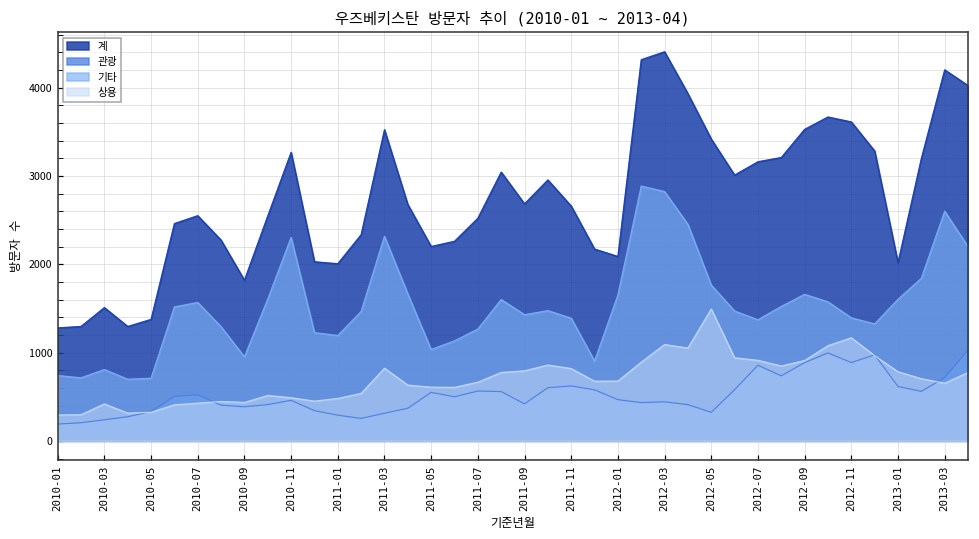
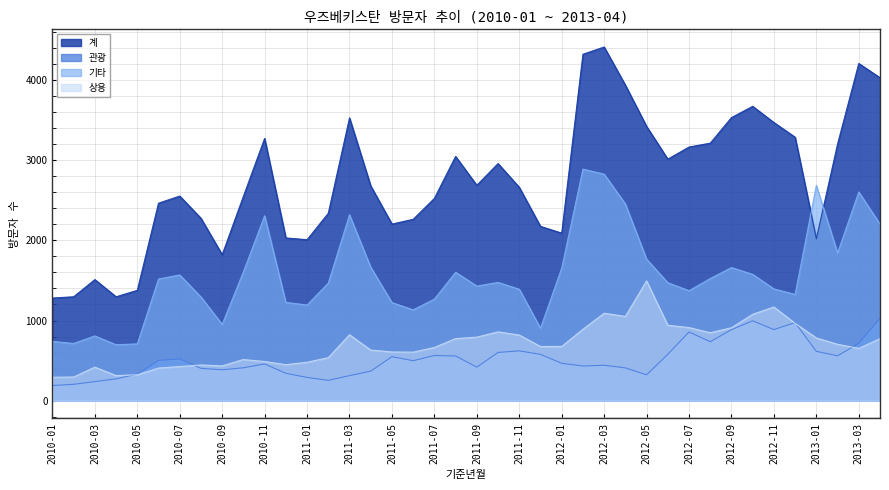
  {
    "계": {
      "2010-01": 1300,
      "2010-03": 1500,
      "2010-05": 1400,
      "2010-07": 2600,
      "2010-09": 1800,
      "2010-11": 3300,
      "2011-01": 2000,
      "2011-03": 3500,
      "2011-05": 2200,
      "2011-07": 2500,
      "2011-09": 2700,
      "2011-11": 2700,
      "2012-01": 2100,
      "2012-03": 4400,
      "2012-05": 3400,
      "2012-07": 3200,
      "2012-09": 3500,
-     "2012-11": 3600,
+     "2012-11": 3500,
      "2013-01": 2000,
      "2013-03": 4200
    },
    "관광": {
      "2010-01": 200,
      "2010-03": 200,
      "2010-07": 500,
      "2010-09": 400,
      "2011-01": 300,
      "2011-03": 300,
      "2011-05": 500,
      "2011-07": 600,
      "2011-09": 400,
      "2011-11": 600,
      "2012-01": 500,
      "2012-03": 400,
      "2012-05": 300,
      "2012-07": 900,
      "2012-11": 900,
      "2013-01": 600,
      "2013-03": 700
    },
    "기타": {
      "2010-01": 700,
      "2010-03": 800,
      "2010-05": 700,
      "2010-07": 1600,
      "2010-09": 1000,
      "2010-11": 2300,
      "2011-01": 1200,
      "2011-03": 2300,
-     "2011-05": 1000,
+     "2011-05": 1200,
      "2011-07": 1300,
      "2011-09": 1400,
      "2011-11": 1400,
      "2012-01": 1700,
      "2012-03": 2800,
      "2012-05": 1800,
      "2012-07": 1400,
      "2012-09": 1700,
      "2012-11": 1400,
-     "2013-01": 1600,
+     "2013-01": 2700,
      "2013-03": 2600
    },
    "상용": {
      "2010-01": 300,
      "2010-03": 400,
      "2010-07": 400,
      "2010-09": 400,
      "2011-01": 500,
      "2011-03": 800,
      "2011-05": 600,
      "2011-07": 700,
      "2011-09": 800,
      "2011-11": 800,
      "2012-01": 700,
      "2012-03": 1100,
      "2012-05": 1500,
      "2012-07": 900,
      "2012-11": 1200,
      "2013-01": 800,
      "2013-03": 700
    }
  }
